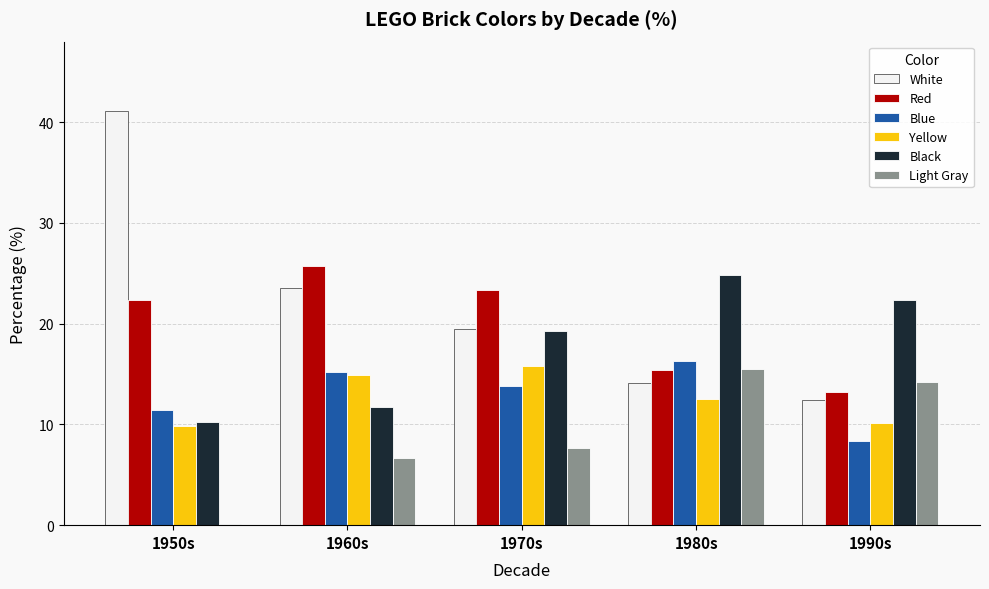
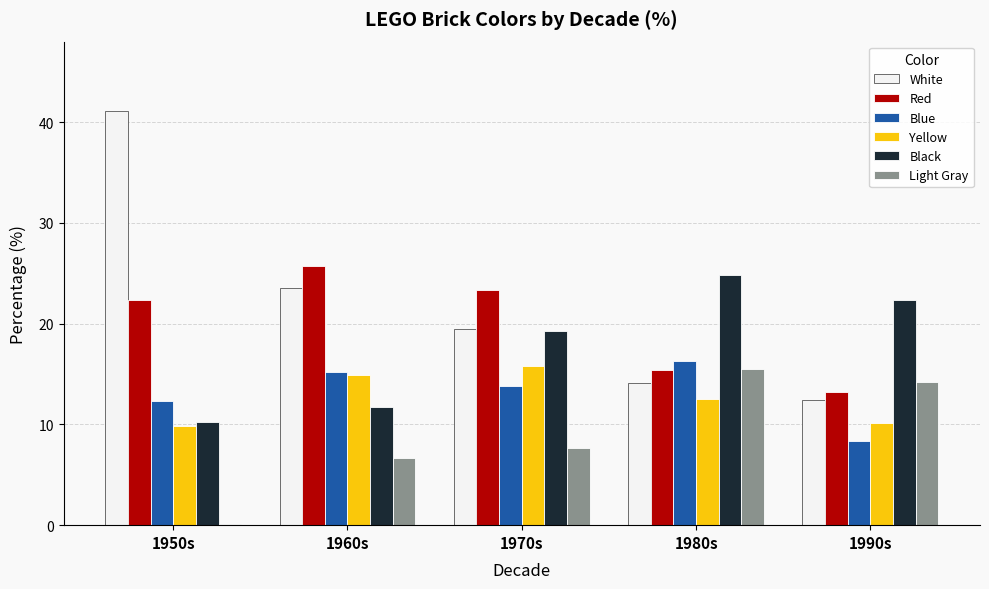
  {
    "White": {
      "1950s": 41.1,
      "1960s": 23.6,
      "1970s": 19.5,
      "1980s": 14.2,
      "1990s": 12.5
    },
    "Red": {
      "1950s": 22.3,
      "1960s": 25.7,
      "1970s": 23.3,
      "1980s": 15.5,
      "1990s": 13.2
    },
    "Blue": {
-     "1950s": 11.5,
+     "1950s": 12.4,
      "1960s": 15.2,
      "1970s": 13.8,
      "1980s": 16.3,
      "1990s": 8.3
    },
    "Yellow": {
      "1950s": 9.8,
      "1960s": 14.9,
      "1970s": 15.8,
      "1980s": 12.6,
      "1990s": 10.1
    },
    "Black": {
      "1950s": 10.2,
      "1960s": 11.8,
      "1970s": 19.3,
      "1980s": 24.8,
      "1990s": 22.4
    },
    "Light Gray": {
      "1960s": 6.7,
      "1970s": 7.6,
      "1980s": 15.5,
      "1990s": 14.2
    }
  }
